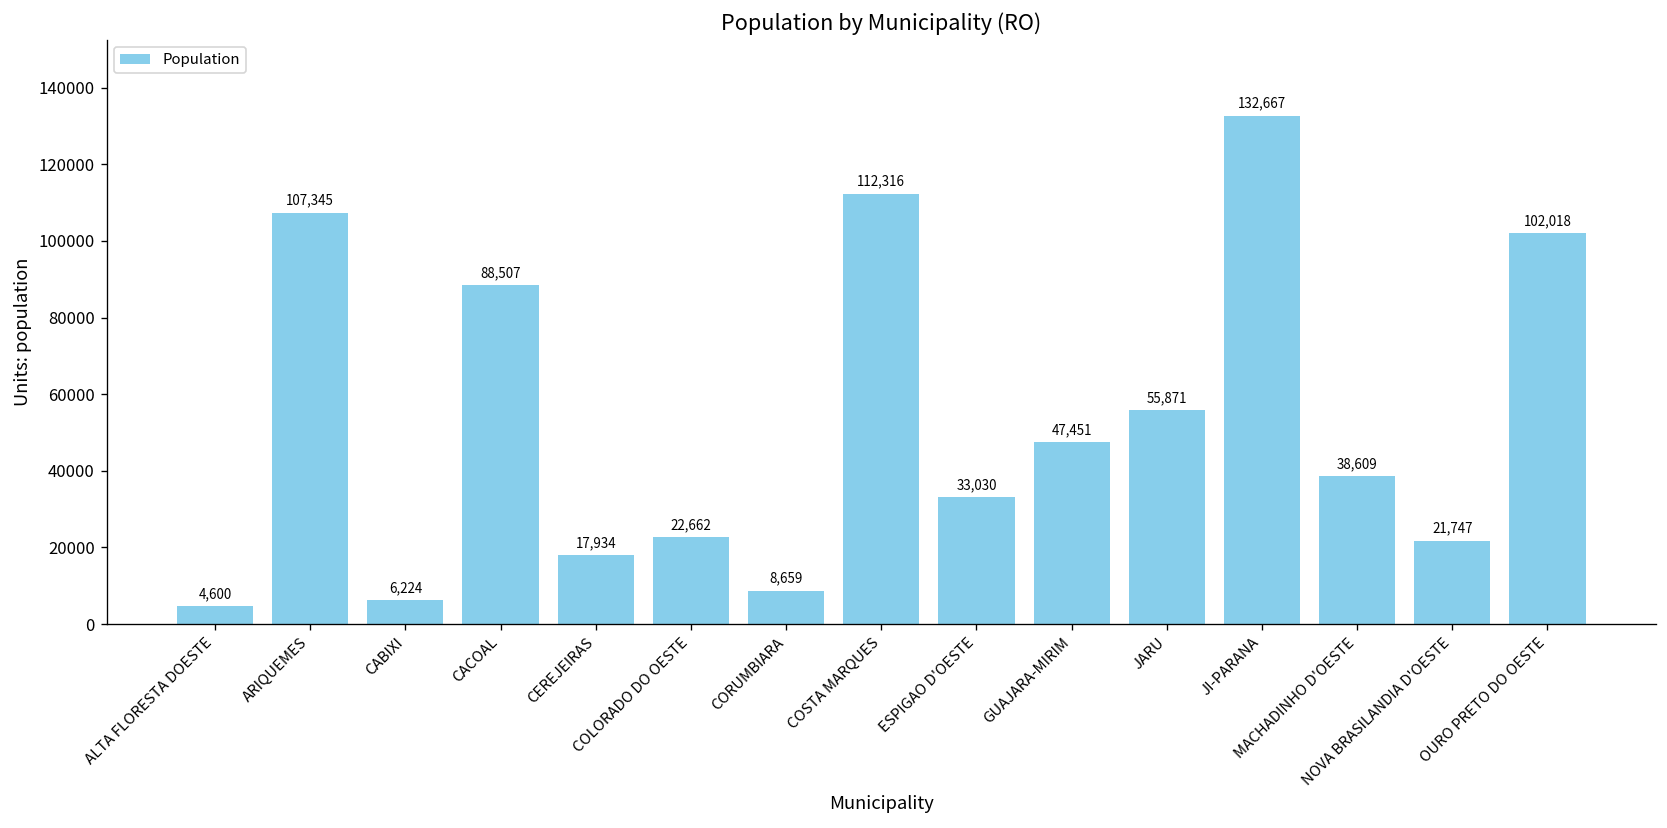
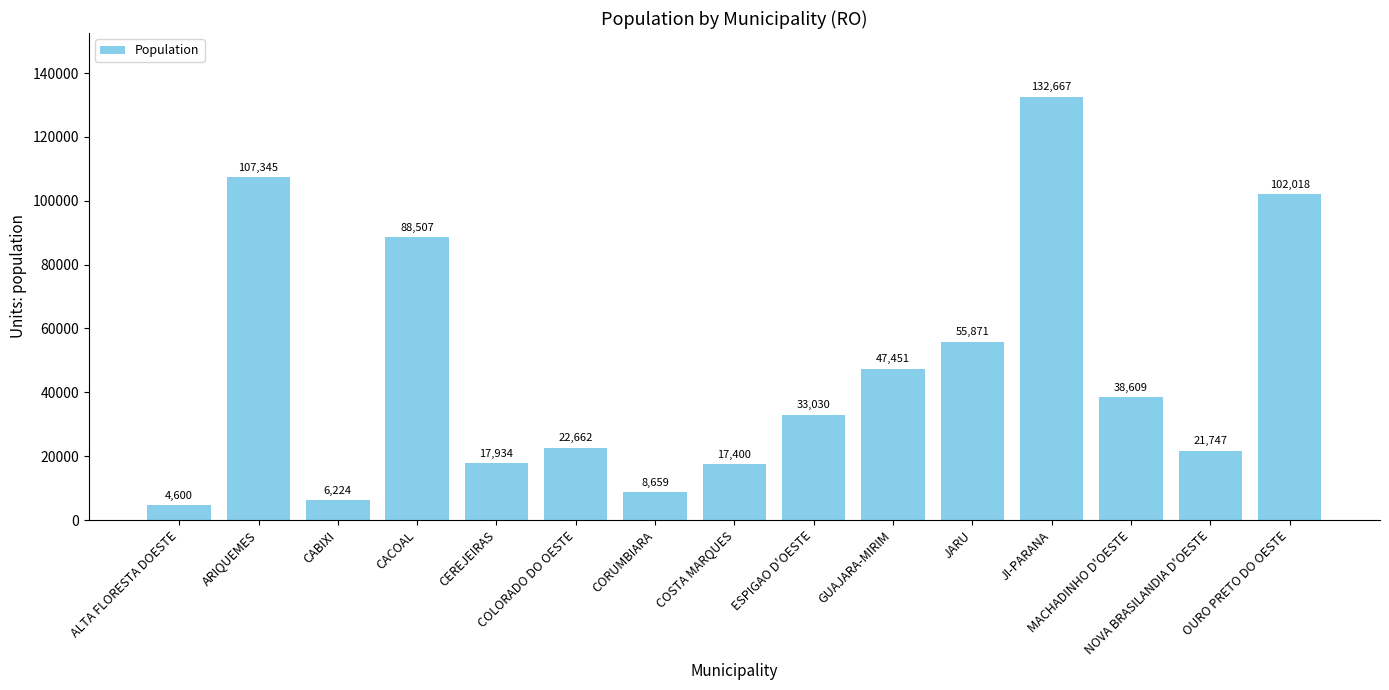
  {
    "ALTA FLORESTA DOESTE": "4,600",
    "ARIQUEMES": "107,345",
    "CABIXI": "6,224",
    "CACOAL": "88,507",
    "CEREJEIRAS": "17,934",
    "COLORADO DO OESTE": "22,662",
    "CORUMBIARA": "8,659",
-   "COSTA MARQUES": "112,316",
+   "COSTA MARQUES": "17,400",
    "ESPIGAO D'OESTE": "33,030",
    "GUAJARA-MIRIM": "47,451",
    "JARU": "55,871",
    "JI-PARANA": "132,667",
    "MACHADINHO D'OESTE": "38,609",
    "NOVA BRASILANDIA D'OESTE": "21,747",
    "OURO PRETO DO OESTE": "102,018"
  }
